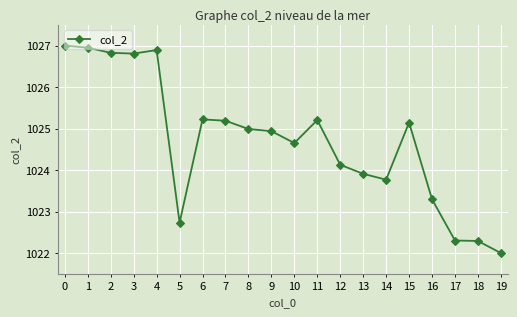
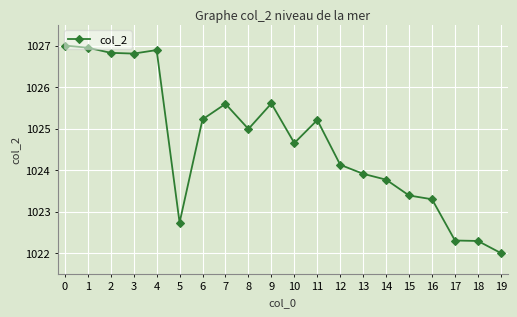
  {
    "2": 1026.8,
    "3": 1026.8,
    "4": 1026.9,
    "5": 1022.7,
    "6": 1025.2,
-   "7": 1025.2,
+   "7": 1025.6,
    "8": 1025.0,
-   "9": 1024.9,
+   "9": 1025.6,
    "10": 1024.7,
    "11": 1025.2,
    "12": 1024.1,
    "13": 1023.9,
    "14": 1023.8,
-   "15": 1025.1,
+   "15": 1023.4,
    "16": 1023.3,
    "17": 1022.3,
    "18": 1022.3,
    "19": 1022.0
  }
